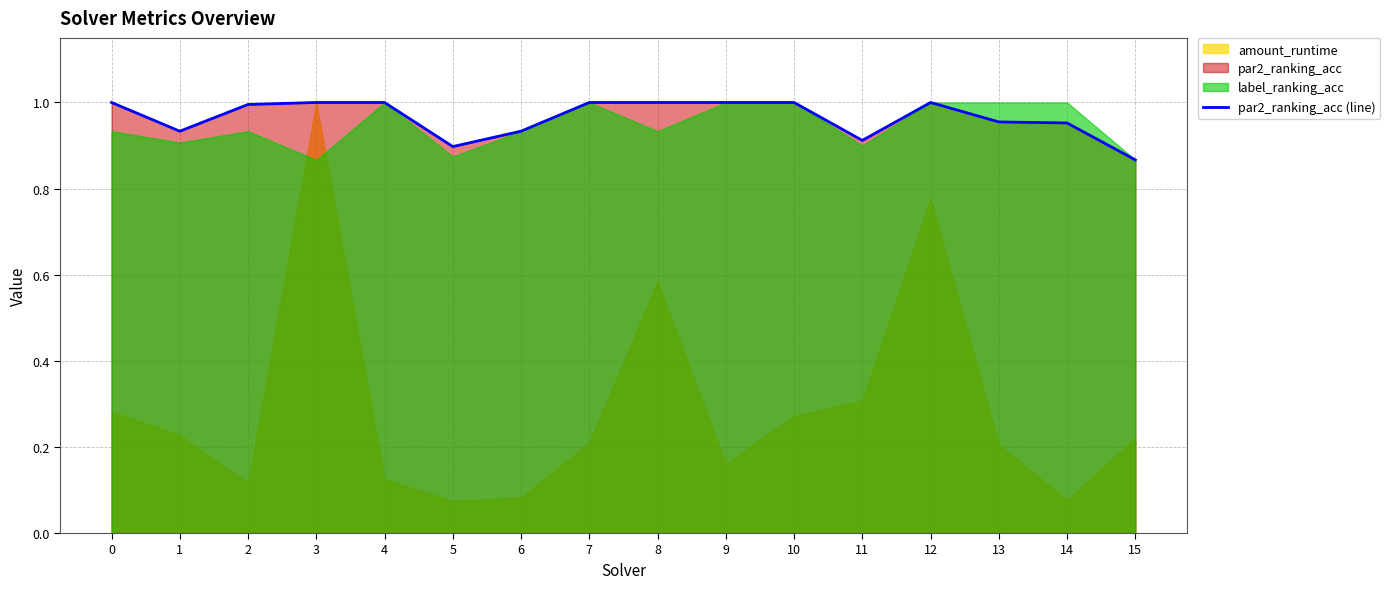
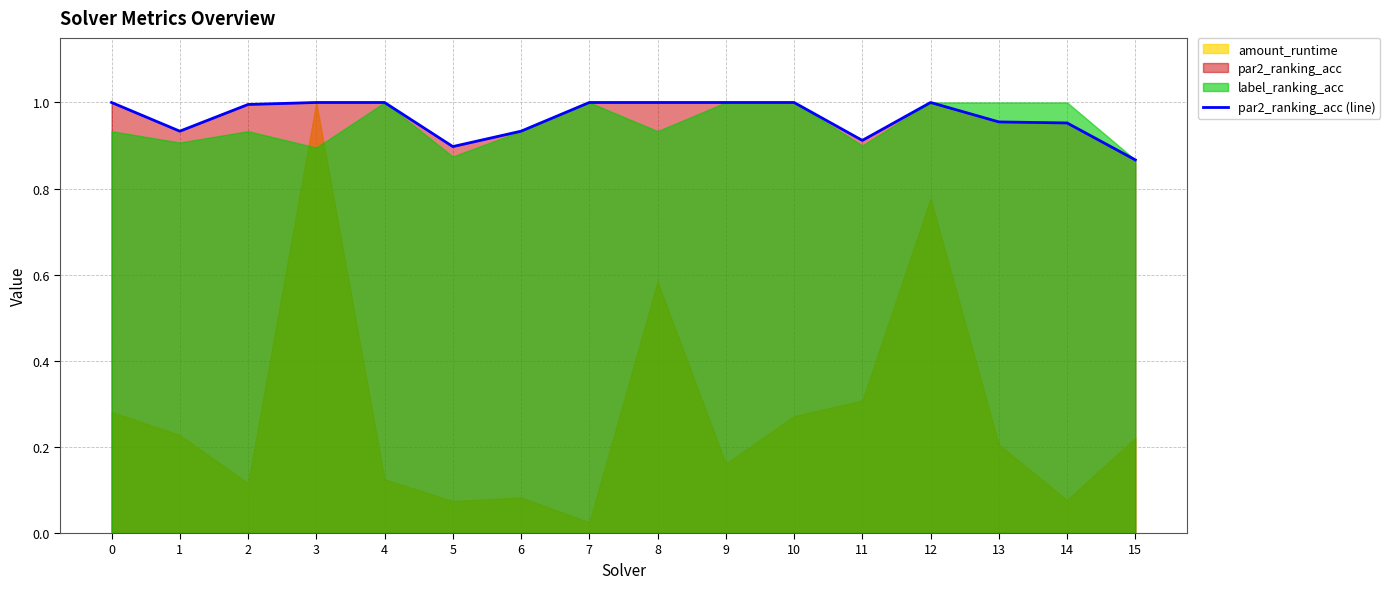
  {
    "amount_runtime": {
      "0": 0.28,
      "1": 0.23,
      "2": 0.12,
      "4": 0.12,
      "5": 0.07,
      "6": 0.08,
-     "7": 0.21,
+     "7": 0.02,
      "8": 0.58,
      "9": 0.16,
      "10": 0.27,
      "11": 0.31,
      "12": 0.78,
      "13": 0.21,
      "14": 0.08,
      "15": 0.22
    },
    "par2_ranking_acc": {
      "0": 1.00,
      "1": 0.93,
      "2": 1.00,
      "5": 0.90,
      "8": 1.00,
      "11": 0.91,
      "13": 0.95,
      "14": 0.95
    },
    "label_ranking_acc": {
      "0": 0.93,
      "1": 0.91,
      "2": 0.93,
-     "3": 0.87,
+     "3": 0.90,
      "5": 0.87,
      "8": 0.93,
      "11": 0.90,
      "13": 1.00,
      "14": 1.00
    }
  }
